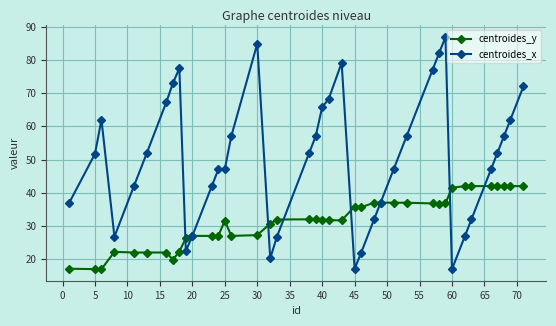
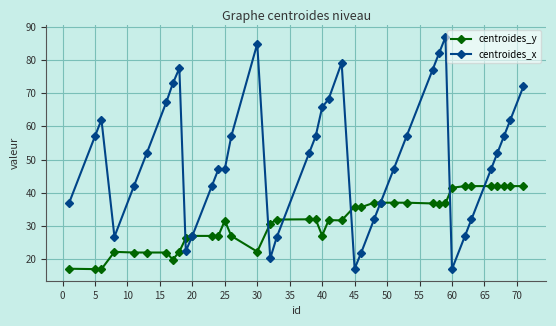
  {
    "centroides_y": {
      "5": 17,
      "25": 32,
-     "30": 27,
-     "40": 32,
+     "30": 22,
+     "40": 27,
      "45": 36,
      "60": 42
    },
    "centroides_x": {
-     "5": 52,
+     "5": 57,
      "25": 47,
      "30": 85,
      "40": 66,
      "45": 17,
      "60": 17
    }
  }
